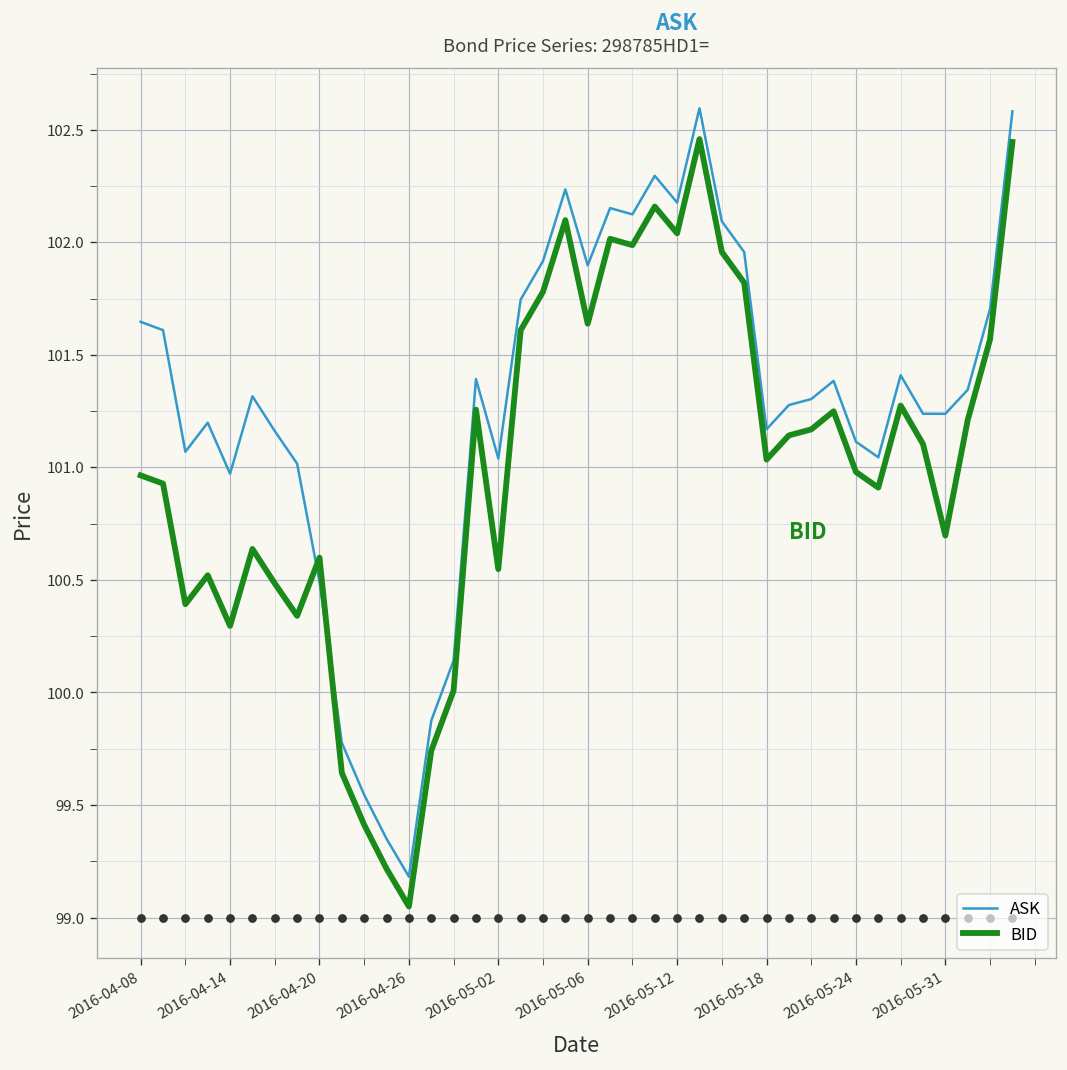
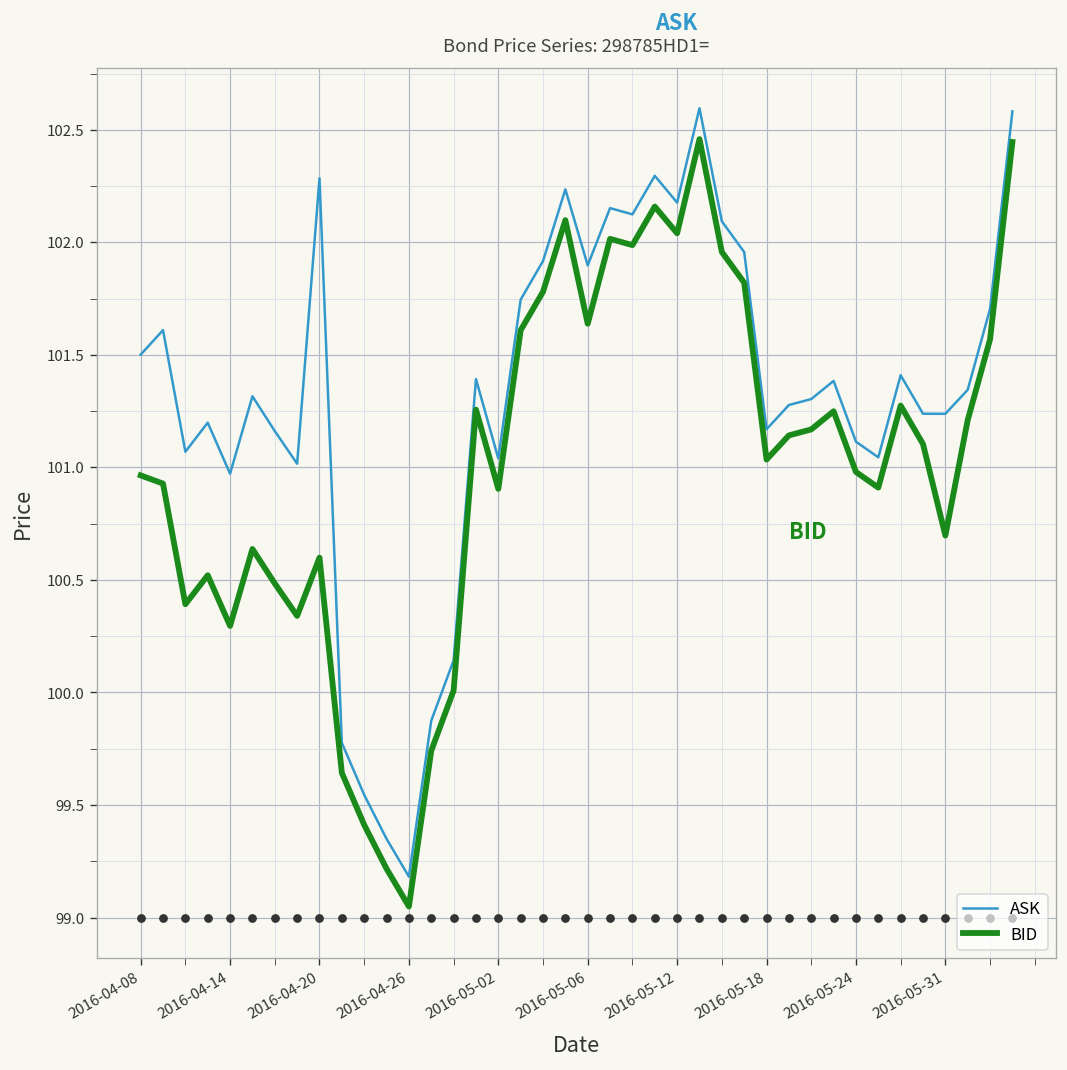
  {
    "ASK": {
-     "2016-04-08": 101.65,
+     "2016-04-08": 101.50,
      "2016-04-14": 100.97,
-     "2016-04-20": 100.49,
+     "2016-04-20": 102.29,
      "2016-04-26": 99.18,
      "2016-05-02": 101.04,
      "2016-05-06": 101.90,
      "2016-05-12": 102.18,
      "2016-05-18": 101.17,
      "2016-05-24": 101.11,
      "2016-05-31": 101.24
    },
    "BID": {
      "2016-04-08": 100.96,
      "2016-04-14": 100.30,
      "2016-04-20": 100.60,
      "2016-04-26": 99.05,
-     "2016-05-02": 100.55,
+     "2016-05-02": 100.90,
      "2016-05-06": 101.64,
      "2016-05-12": 102.04,
      "2016-05-18": 101.03,
      "2016-05-24": 100.98,
      "2016-05-31": 100.70
    }
  }
